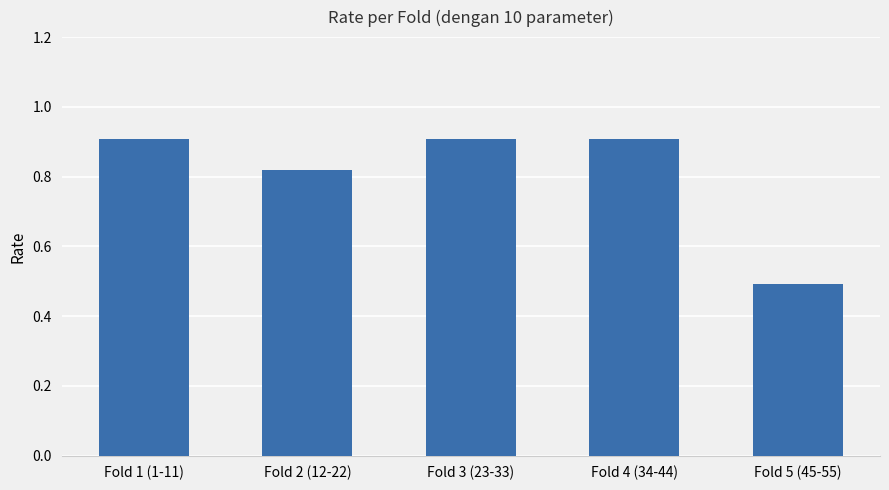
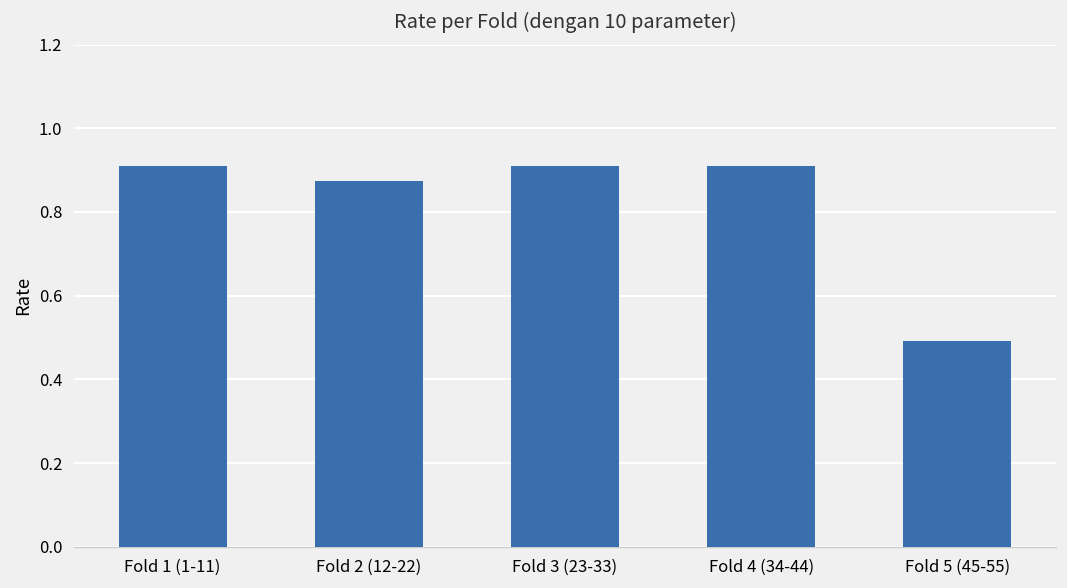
  {
    "Fold 1 (1-11)": 0.91,
-   "Fold 2 (12-22)": 0.82,
+   "Fold 2 (12-22)": 0.87,
    "Fold 3 (23-33)": 0.91,
    "Fold 4 (34-44)": 0.91,
    "Fold 5 (45-55)": 0.49
  }
